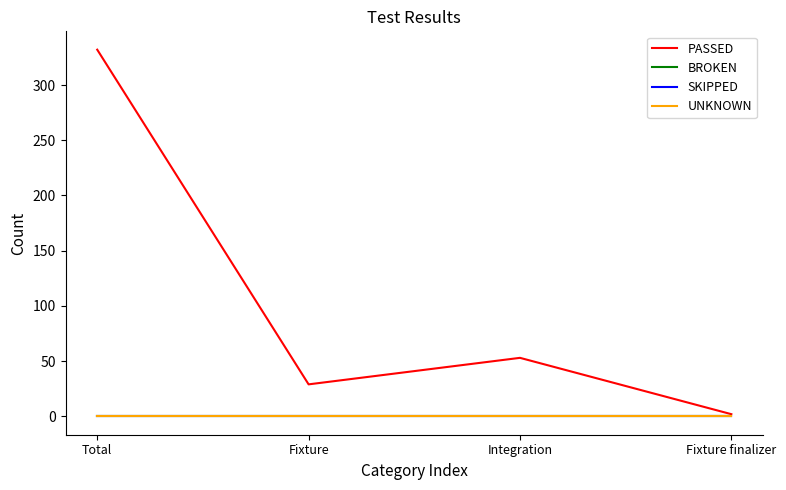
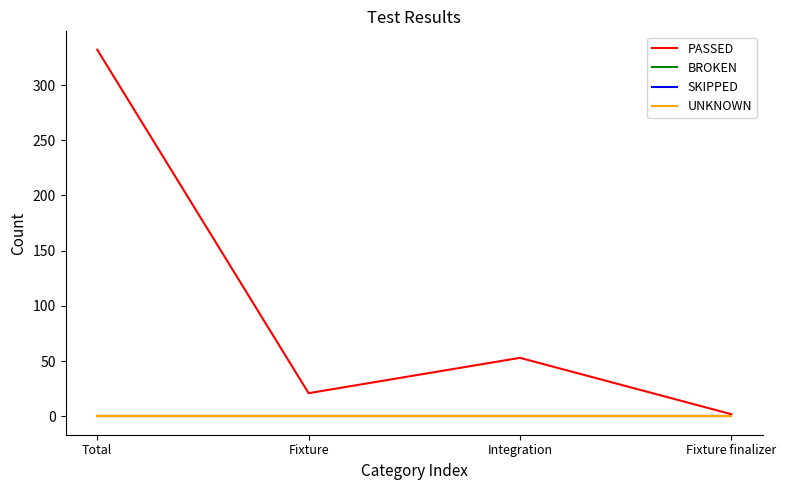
  {
    "PASSED": {
      "Total": 332,
-     "Fixture": 29,
+     "Fixture": 21,
      "Integration": 53
    },
    "UNKNOWN": {
      "Total": 0,
      "Fixture": 0,
      "Integration": 0
    }
  }
